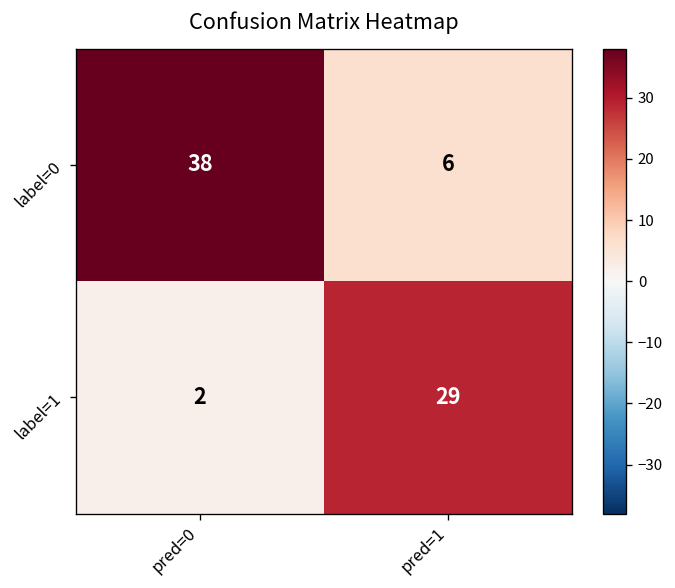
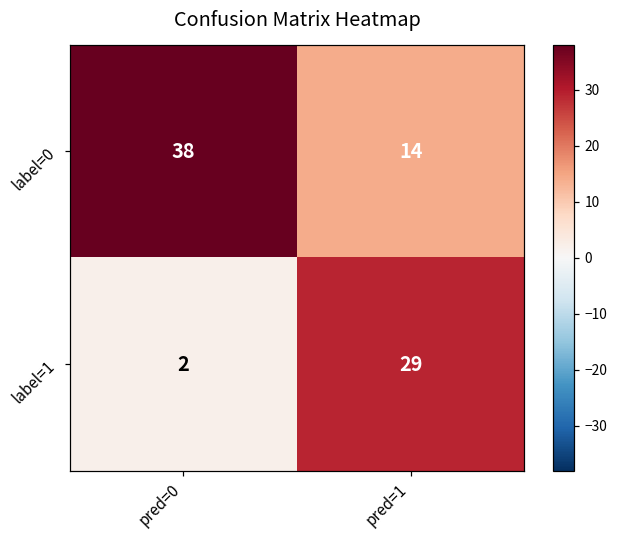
  {
    "label=0": {
      "pred=0": 38,
-     "pred=1": 6
+     "pred=1": 14
    },
    "label=1": {
      "pred=0": 2,
      "pred=1": 29
    }
  }
